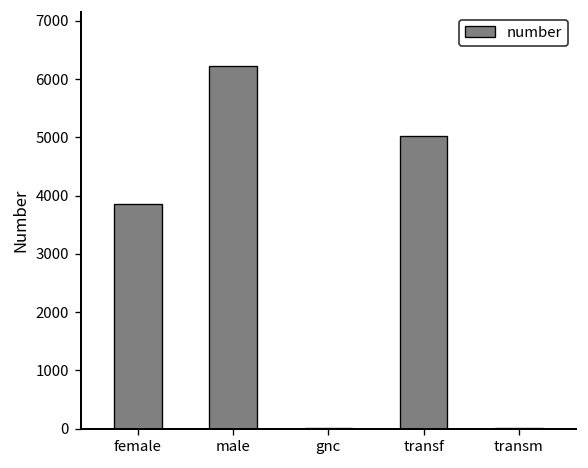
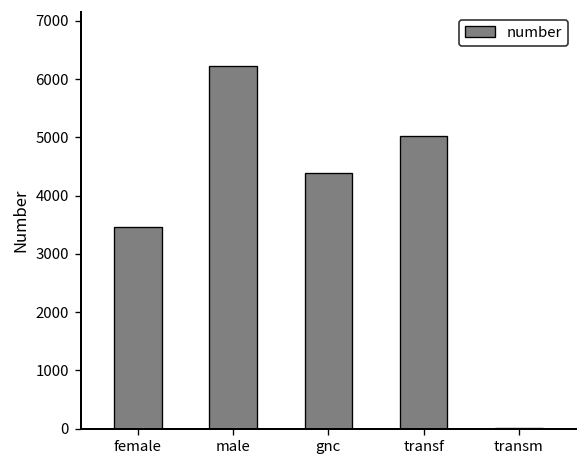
  {
-   "female": 3900,
+   "female": 3500,
    "male": 6200,
-   "gnc": 0,
+   "gnc": 4400,
    "transf": 5000
  }
